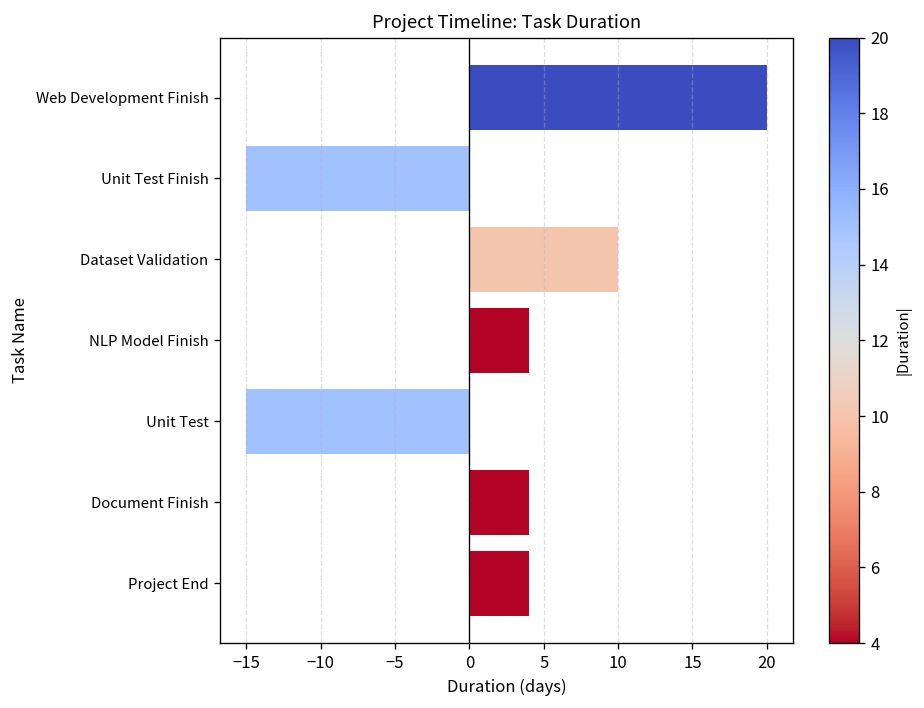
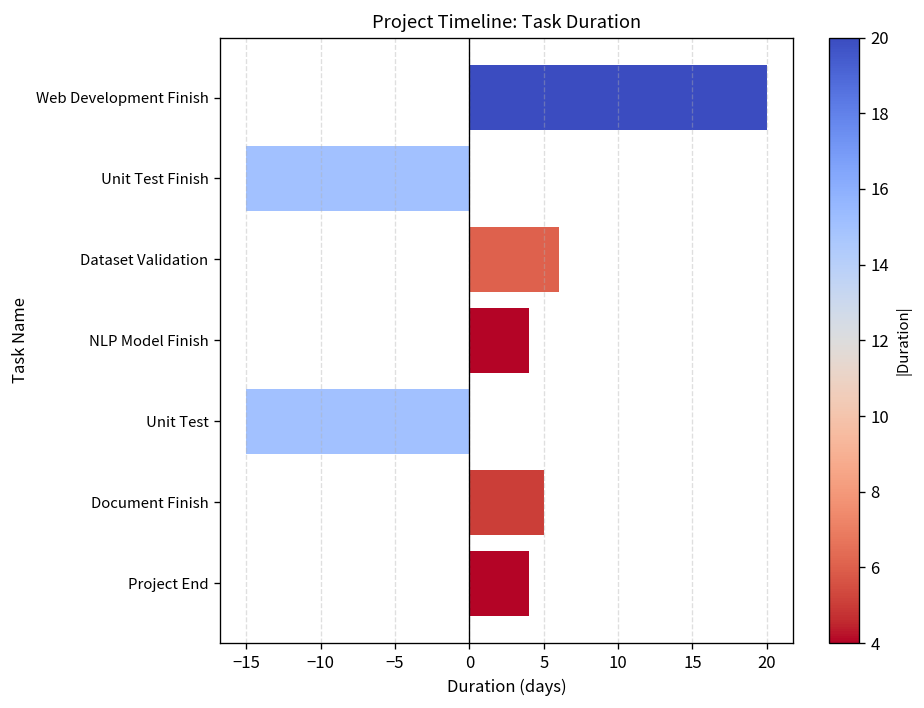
  {
    "Web Development Finish": 20,
    "Unit Test Finish": -15,
-   "Dataset Validation": 10,
+   "Dataset Validation": 6,
    "NLP Model Finish": 4,
    "Unit Test": -15,
-   "Document Finish": 4,
+   "Document Finish": 5,
    "Project End": 4
  }
